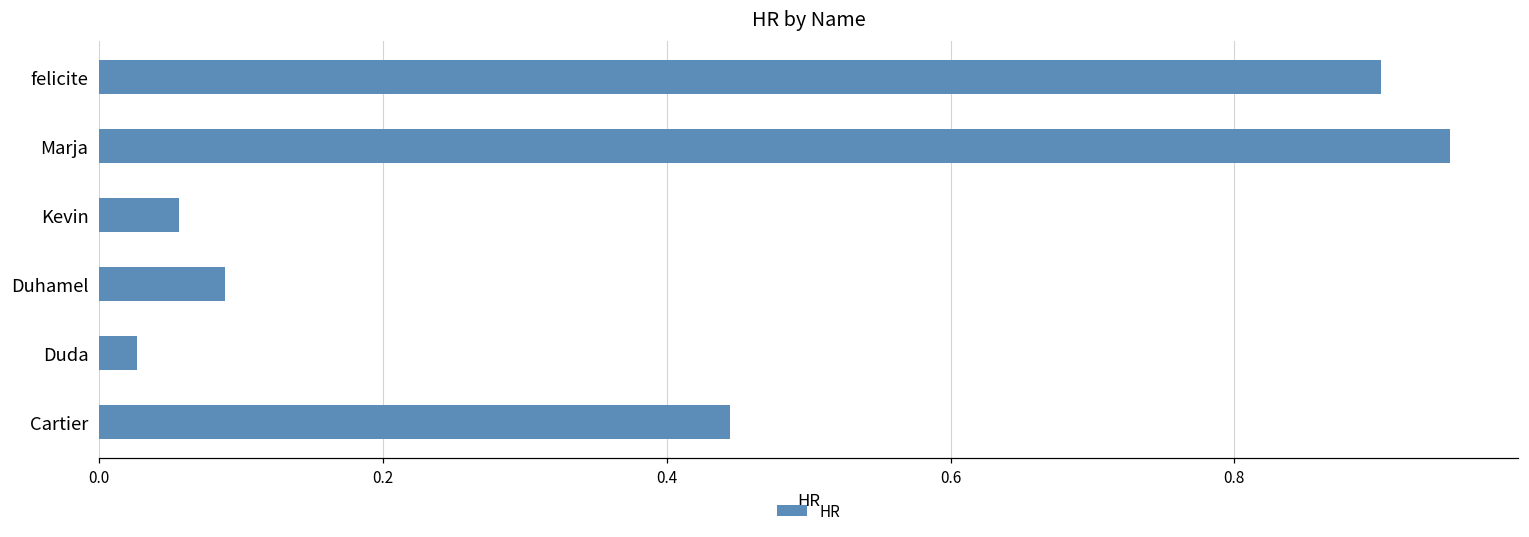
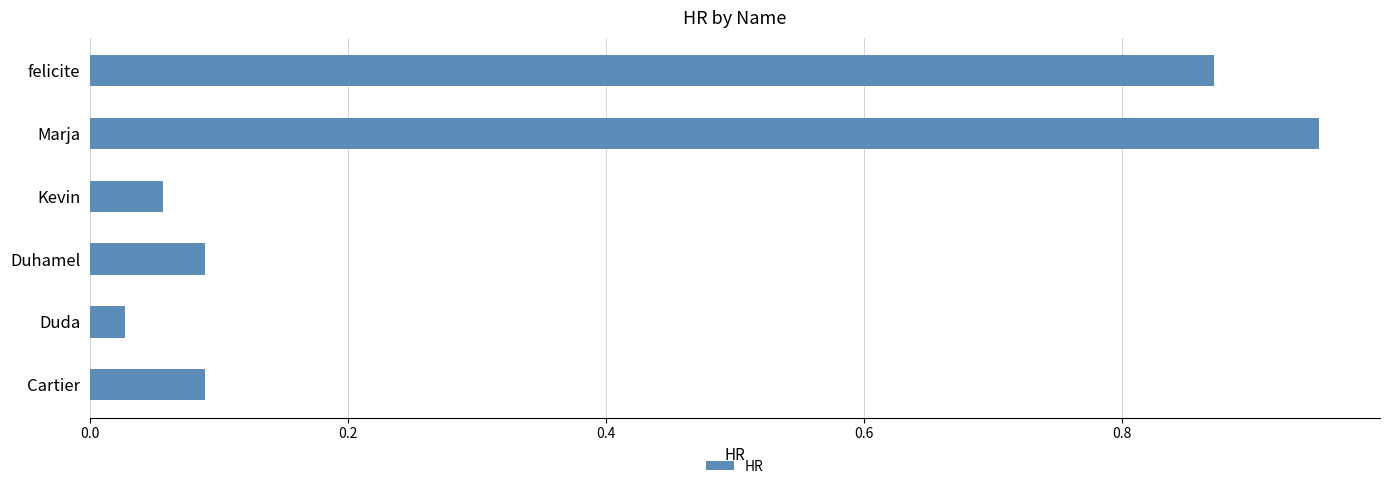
  {
-   "felicite": 0.903,
+   "felicite": 0.871,
    "Marja": 0.952,
    "Kevin": 0.056,
    "Duhamel": 0.089,
    "Duda": 0.027,
-   "Cartier": 0.445
+   "Cartier": 0.089
  }
